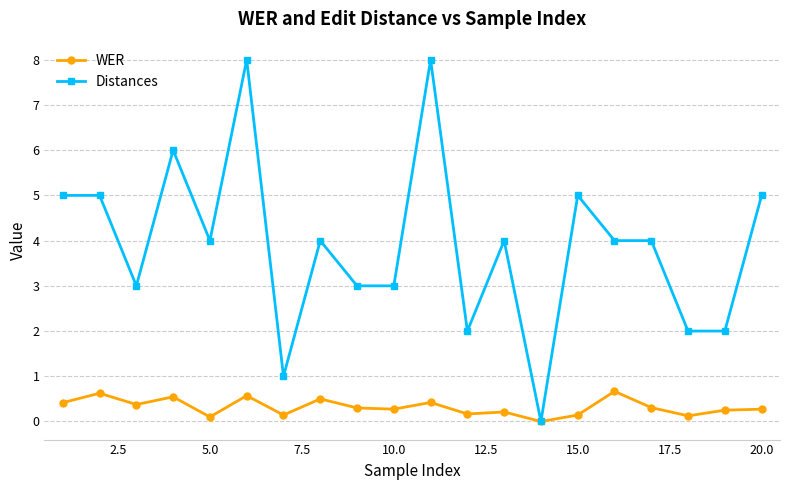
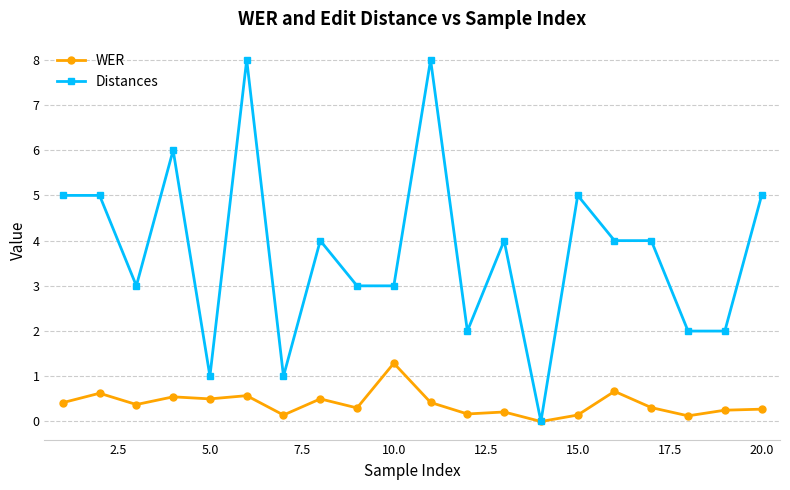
  {
    "WER": {
-     "5.0": 0.1,
-     "10.0": 0.3,
+     "5.0": 0.5,
+     "10.0": 1.3,
      "15.0": 0.1,
      "20.0": 0.3
    },
    "Distances": {
-     "5.0": 4,
+     "5.0": 1,
      "10.0": 3,
      "15.0": 5,
      "20.0": 5
    }
  }
